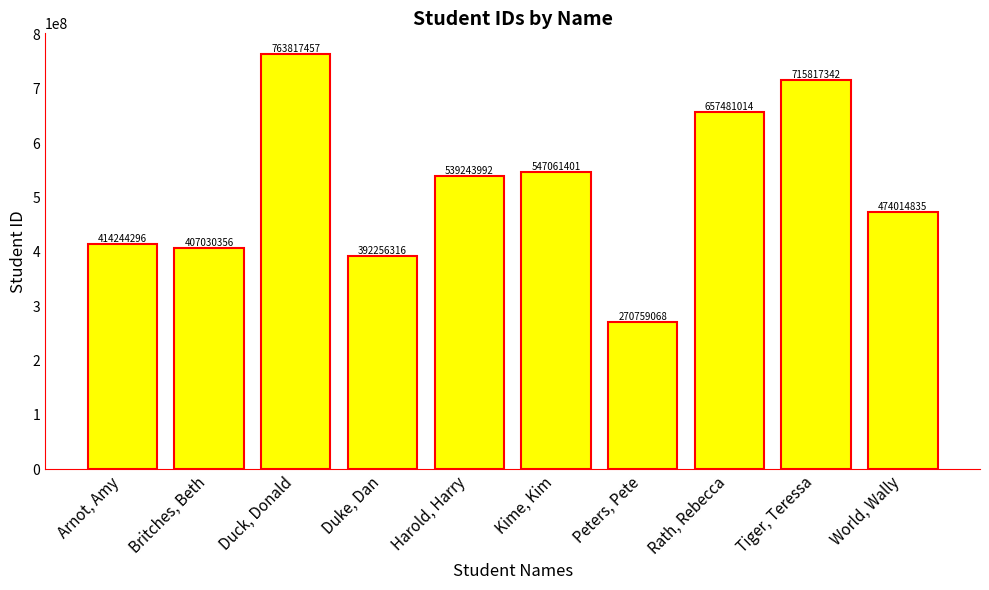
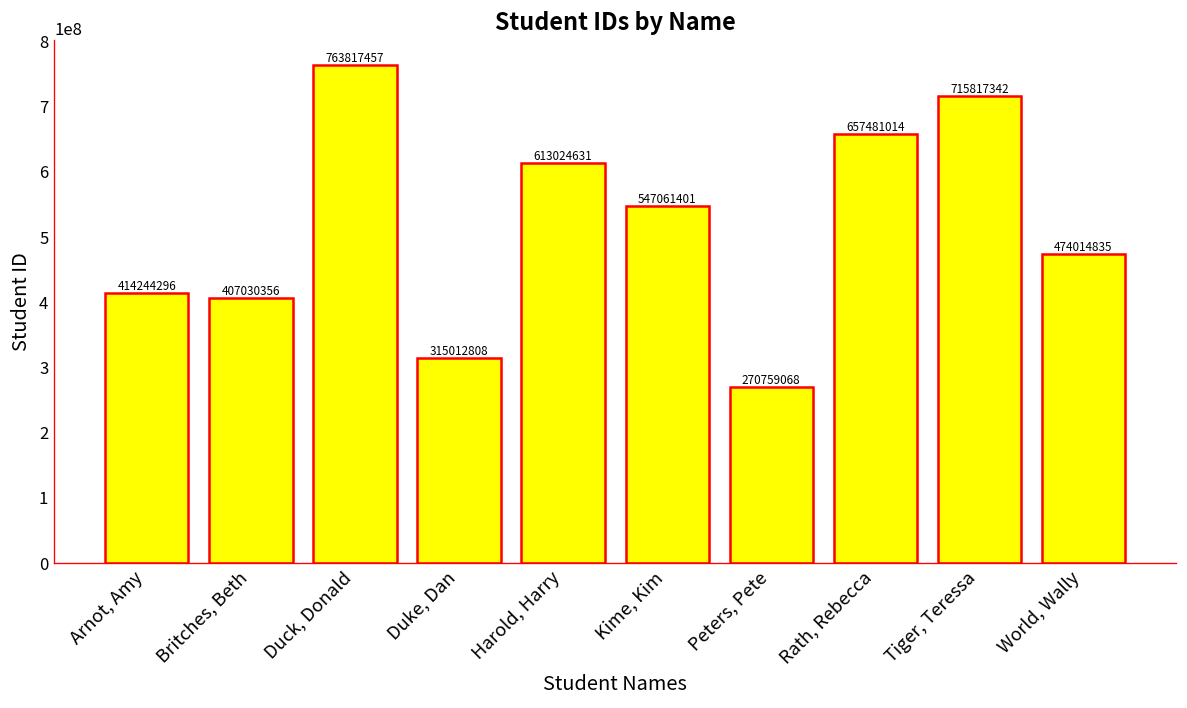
  {
    "Arnot, Amy": 414244296,
    "Britches, Beth": 407030356,
    "Duck, Donald": 763817457,
-   "Duke, Dan": 392256316,
-   "Harold, Harry": 539243992,
+   "Duke, Dan": 315012808,
+   "Harold, Harry": 613024631,
    "Kime, Kim": 547061401,
    "Peters, Pete": 270759068,
    "Rath, Rebecca": 657481014,
    "Tiger, Teressa": 715817342,
    "World, Wally": 474014835
  }
